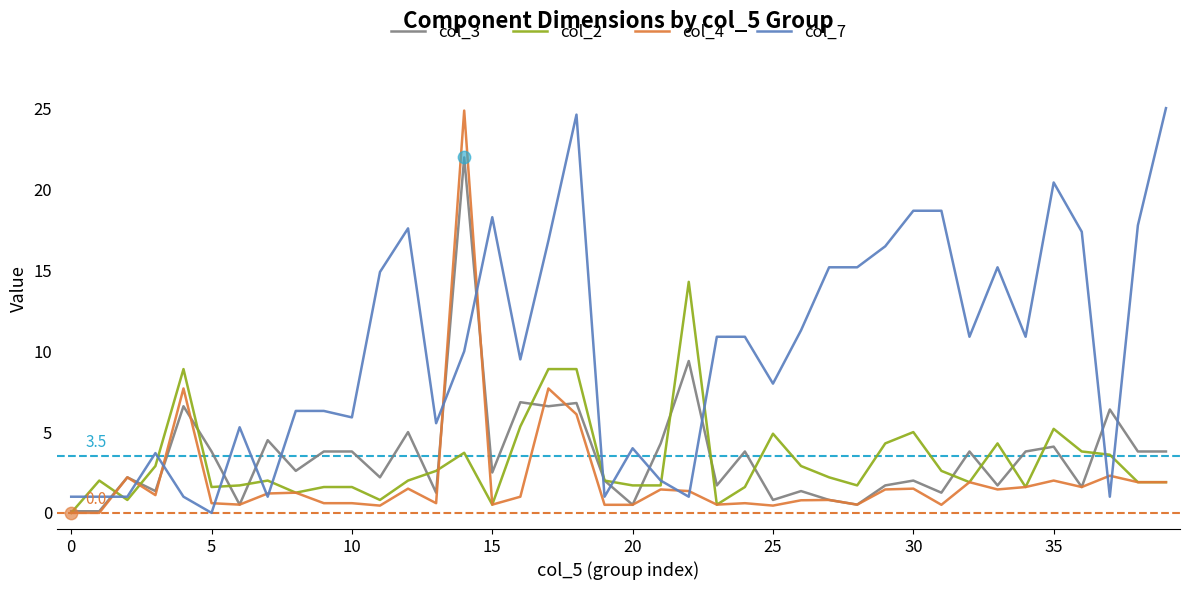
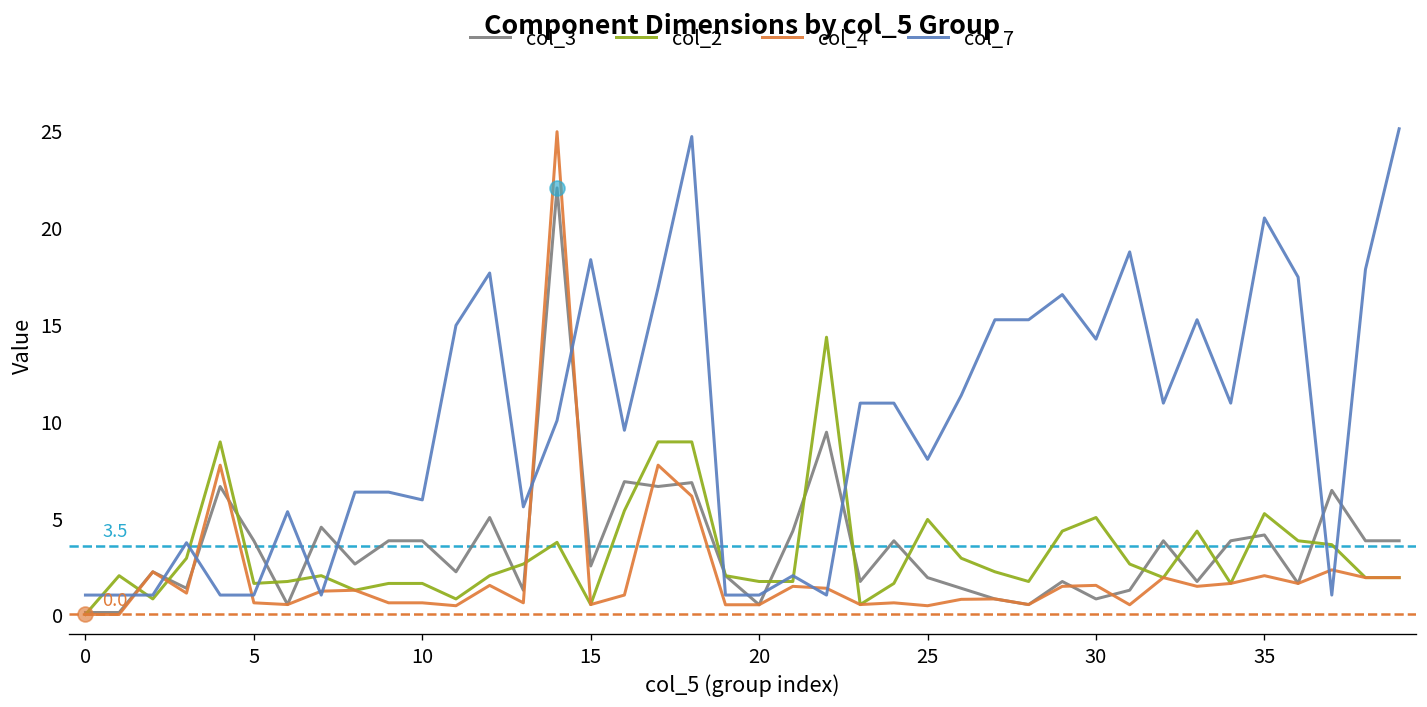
  {
    "col_3": {
      "5": 3.8,
      "10": 3.8,
      "15": 2.5,
-     "25": 0.8,
-     "30": 2.0,
+     "25": 1.9,
+     "30": 0.8,
      "35": 4.1
    },
    "col_2": {
      "5": 1.6,
      "10": 1.6,
      "20": 1.7,
      "25": 4.9,
      "30": 5.0,
      "35": 5.2
    },
    "col_7": {
      "0": 1.0,
-     "5": 0,
+     "5": 1,
      "10": 5.9,
      "15": 18.3,
-     "20": 4,
+     "20": 1,
      "25": 8.0,
-     "30": 18.7,
+     "30": 14.2,
      "35": 20.5
    }
  }
